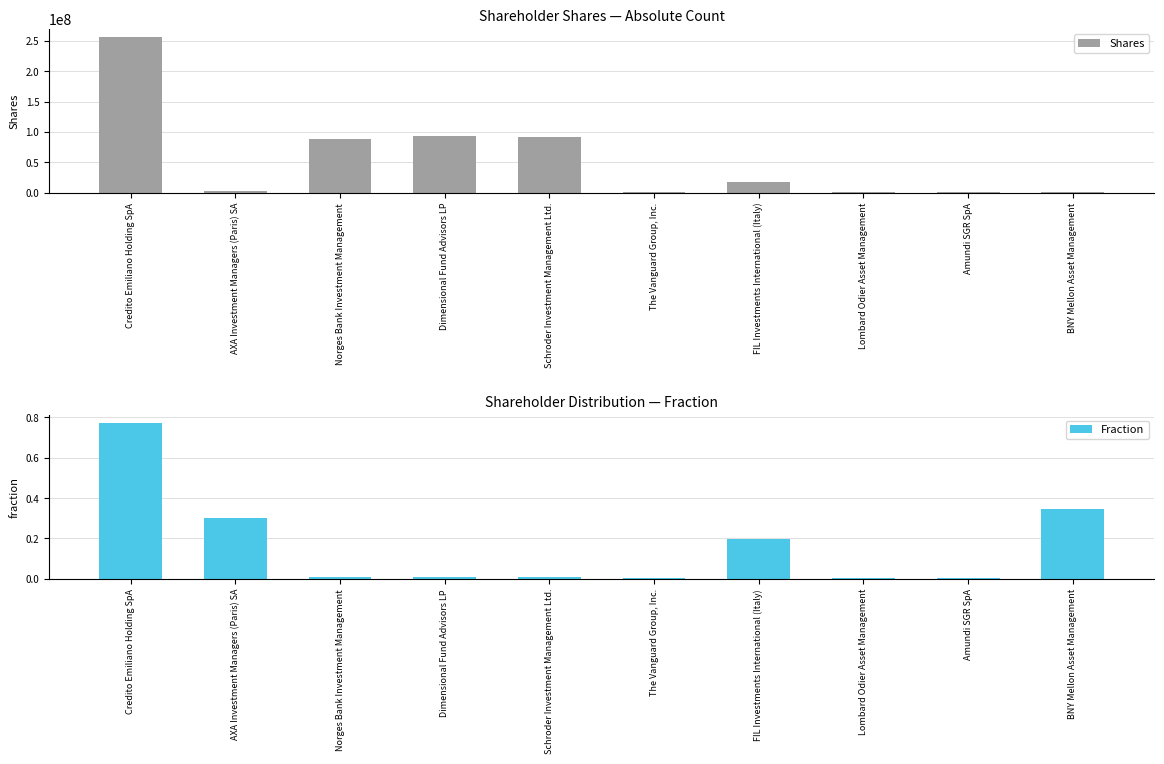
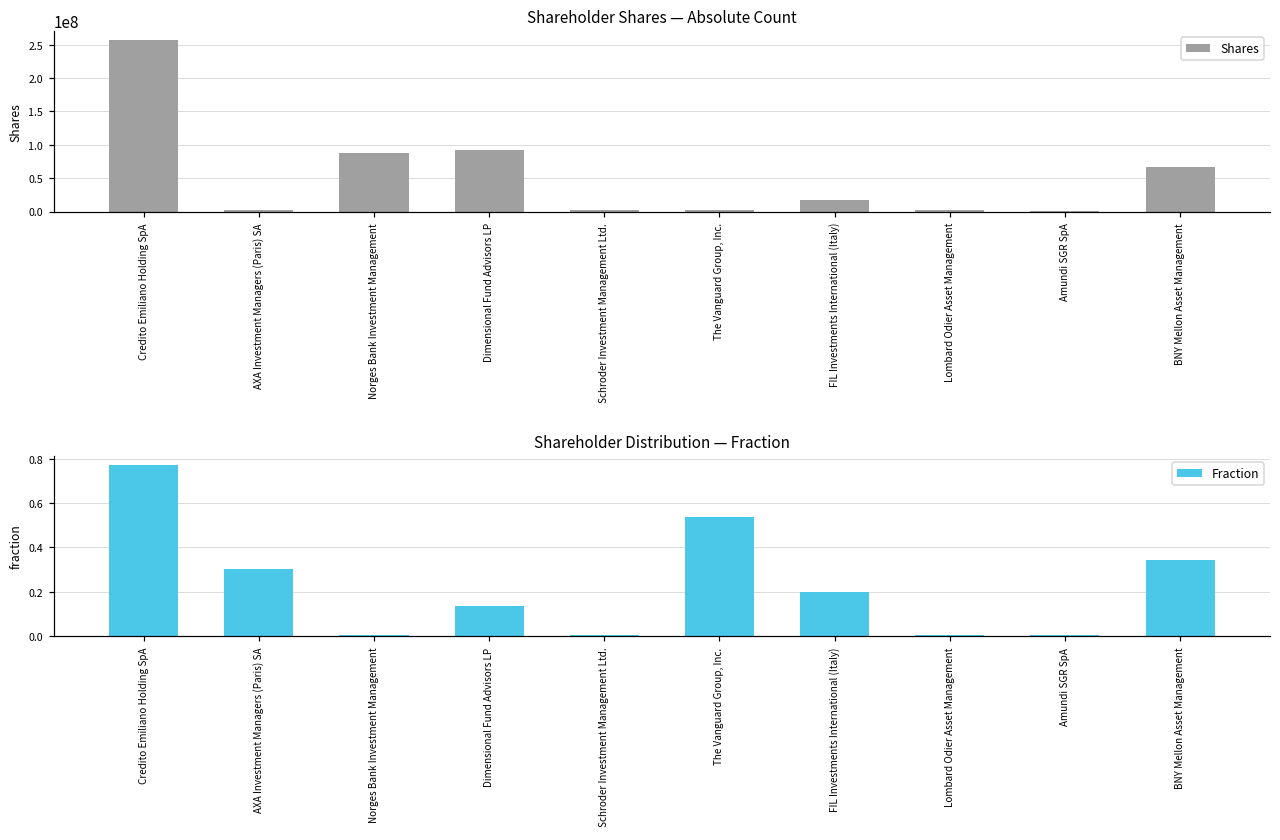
  {
    "Shareholder Shares — Absolute Count": {
      "Credito Emiliano Holding SpA": 260000000,
      "Norges Bank Investment Management": 90000000,
      "Dimensional Fund Advisors LP": 90000000,
-     "Schroder Investment Management Ltd.": 90000000,
+     "Schroder Investment Management Ltd.": 0,
      "FIL Investments International (Italy)": 20000000,
-     "BNY Mellon Asset Management": 0
+     "BNY Mellon Asset Management": 70000000
    },
    "Shareholder Distribution — Fraction": {
      "Credito Emiliano Holding SpA": 0.77,
      "AXA Investment Managers (Paris) SA": 0.30,
-     "Dimensional Fund Advisors LP": 0.01,
-     "The Vanguard Group, Inc.": 0.01,
+     "Dimensional Fund Advisors LP": 0.14,
+     "The Vanguard Group, Inc.": 0.54,
      "FIL Investments International (Italy)": 0.20,
      "BNY Mellon Asset Management": 0.35
    }
  }
